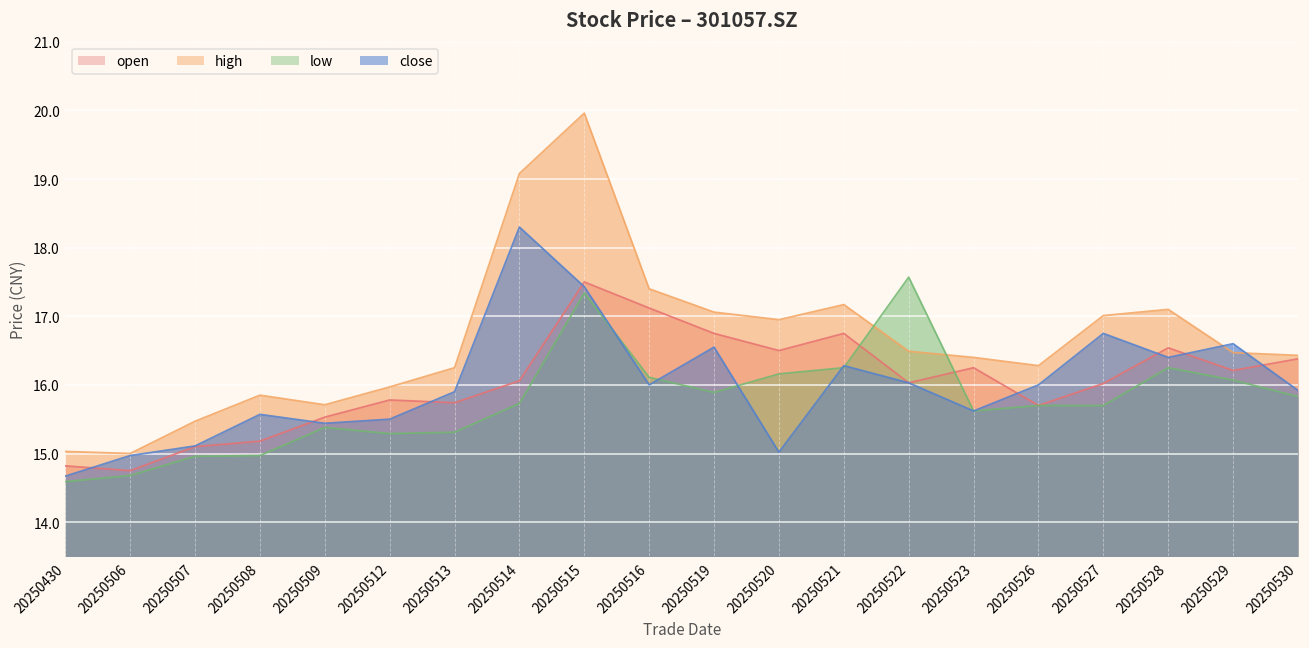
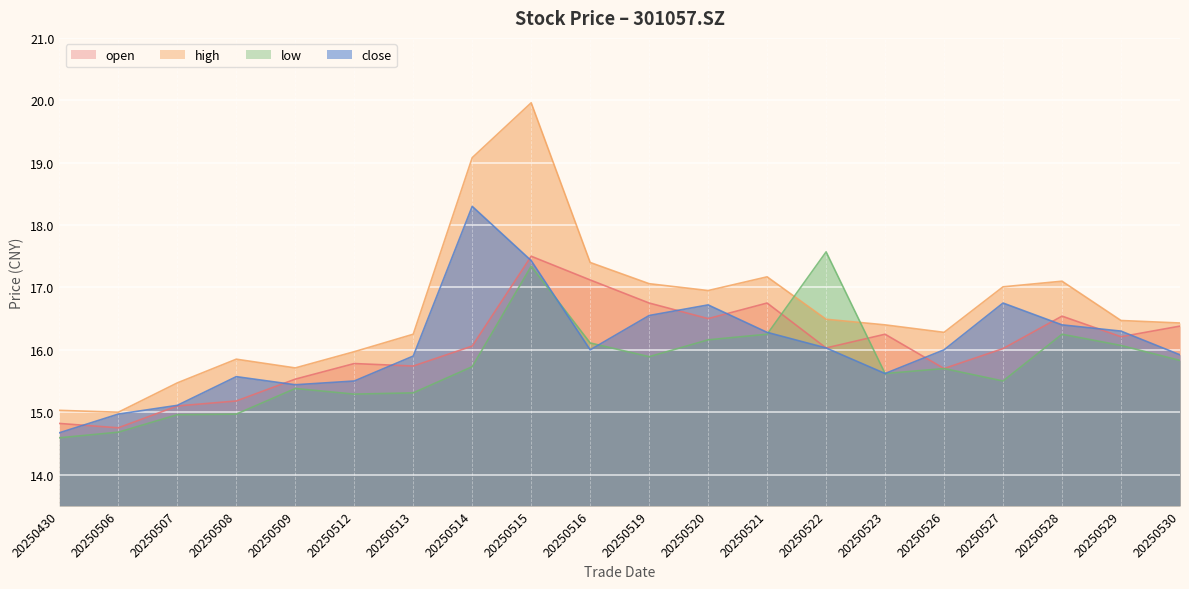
  {
    "low": {
      "20250430": 14.6,
      "20250506": 14.7,
      "20250507": 15.0,
      "20250508": 15.0,
      "20250509": 15.4,
      "20250512": 15.3,
      "20250513": 15.3,
      "20250514": 15.7,
      "20250515": 17.3,
      "20250516": 16.1,
      "20250519": 15.9,
      "20250520": 16.2,
      "20250522": 17.6,
-     "20250527": 15.7,
+     "20250527": 15.5,
      "20250528": 16.3,
      "20250529": 16.1,
      "20250530": 15.8
    },
    "close": {
      "20250430": 14.7,
      "20250508": 15.6,
      "20250509": 15.4,
      "20250512": 15.5,
      "20250513": 15.9,
      "20250514": 18.3,
      "20250515": 17.4,
      "20250516": 16.0,
      "20250519": 16.6,
-     "20250520": 15.0,
+     "20250520": 16.7,
      "20250526": 16.0,
      "20250527": 16.8,
      "20250528": 16.4,
-     "20250529": 16.6,
+     "20250529": 16.3,
      "20250530": 15.9
    }
  }
